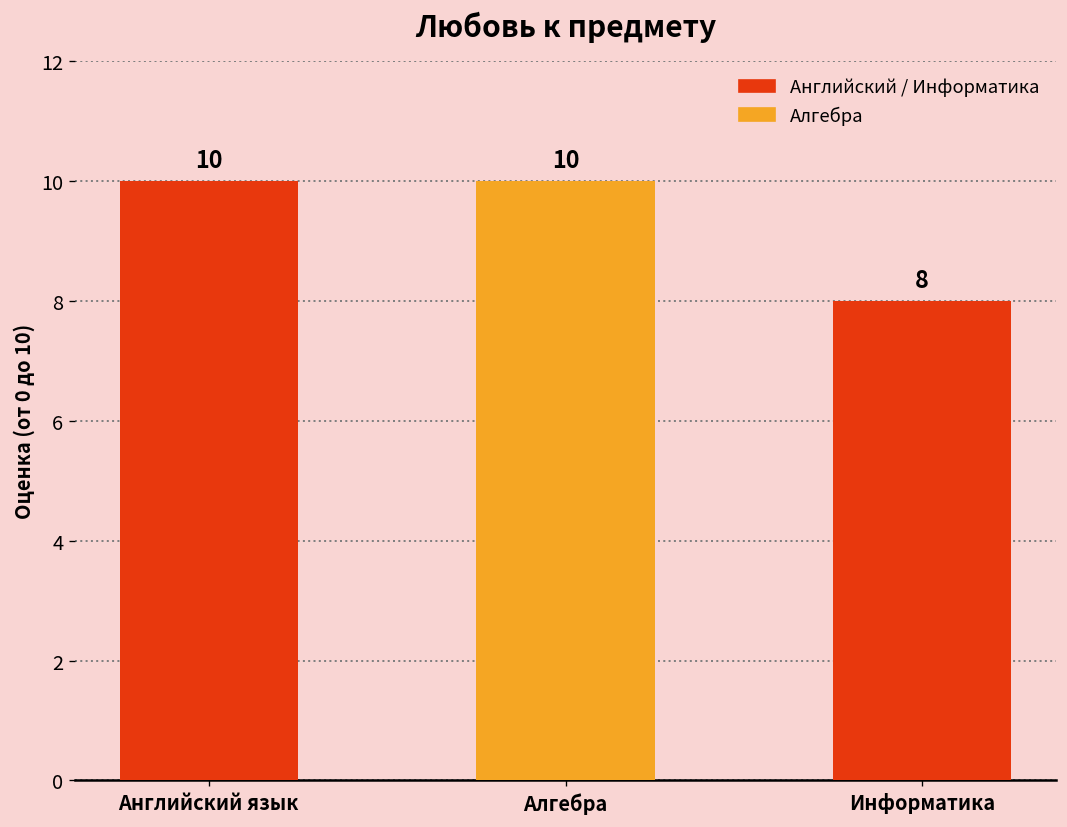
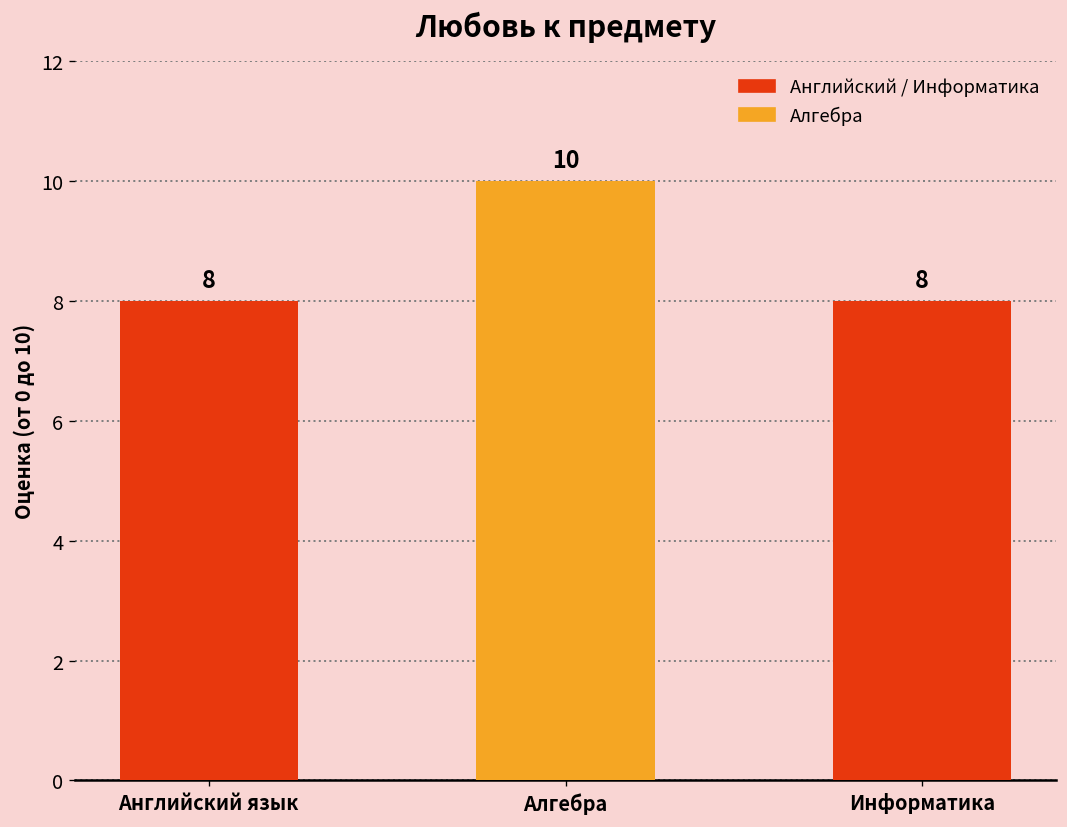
  {
-   "Английский язык": 10,
+   "Английский язык": 8,
    "Алгебра": 10,
    "Информатика": 8
  }
